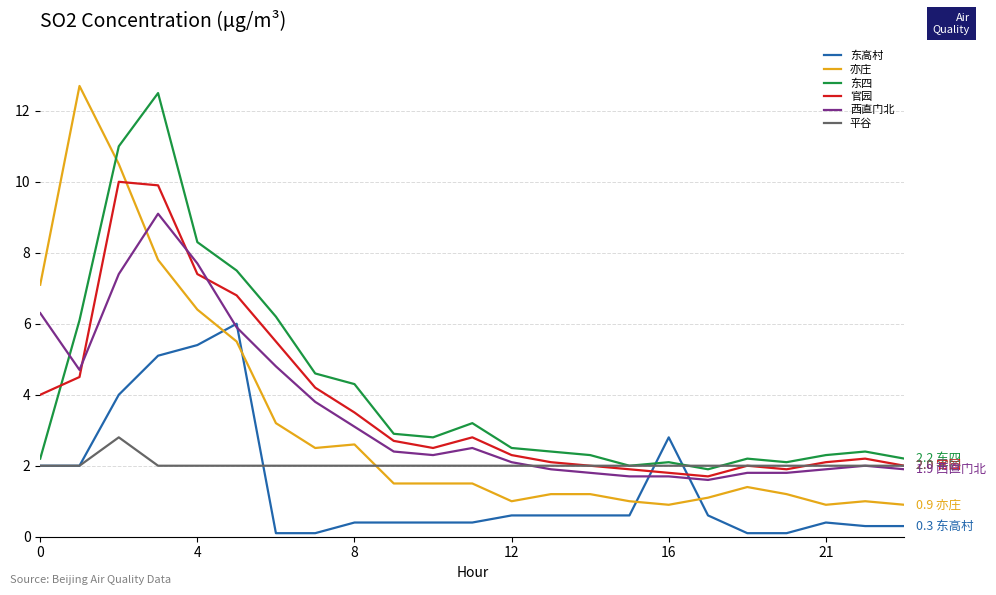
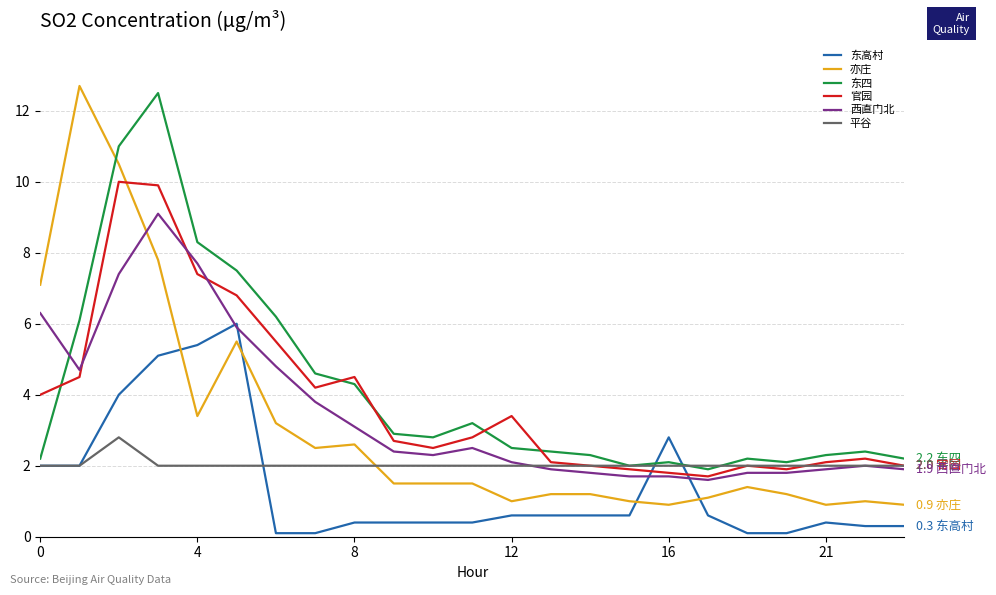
  {
    "东高村": {
      "4": 5.4,
      "8": 0.4,
      "12": 0.6,
      "16": 2.8
    },
    "亦庄": {
      "0": 7.1,
-     "4": 6.4,
+     "4": 3.4,
      "8": 2.6,
      "12": 1.0,
      "16": 0.9
    },
    "东四": {
      "0": 2.2,
      "4": 8.3,
      "8": 4.3,
      "12": 2.5,
      "16": 2.1
    },
    "官园": {
      "0": 4.0,
      "4": 7.4,
-     "8": 3.5,
-     "12": 2.3,
+     "8": 4.5,
+     "12": 3.4,
      "16": 1.8
    },
    "西直门北": {
      "0": 6.3,
      "4": 7.7,
      "8": 3.1,
      "12": 2.1,
      "16": 1.7
    },
    "平谷": {
      "4": 2.0,
      "8": 2.0,
      "12": 2.0,
      "16": 2.0
    }
  }
